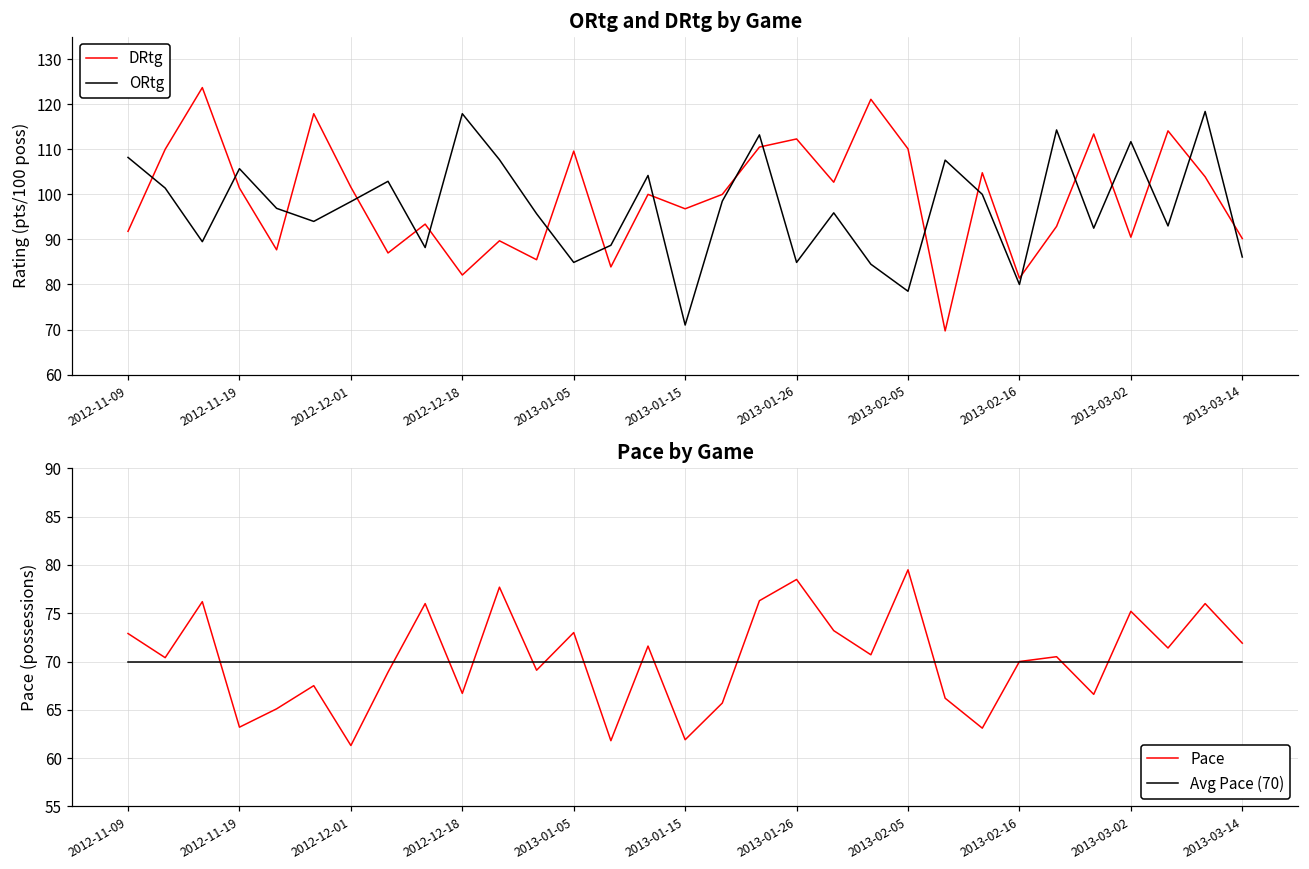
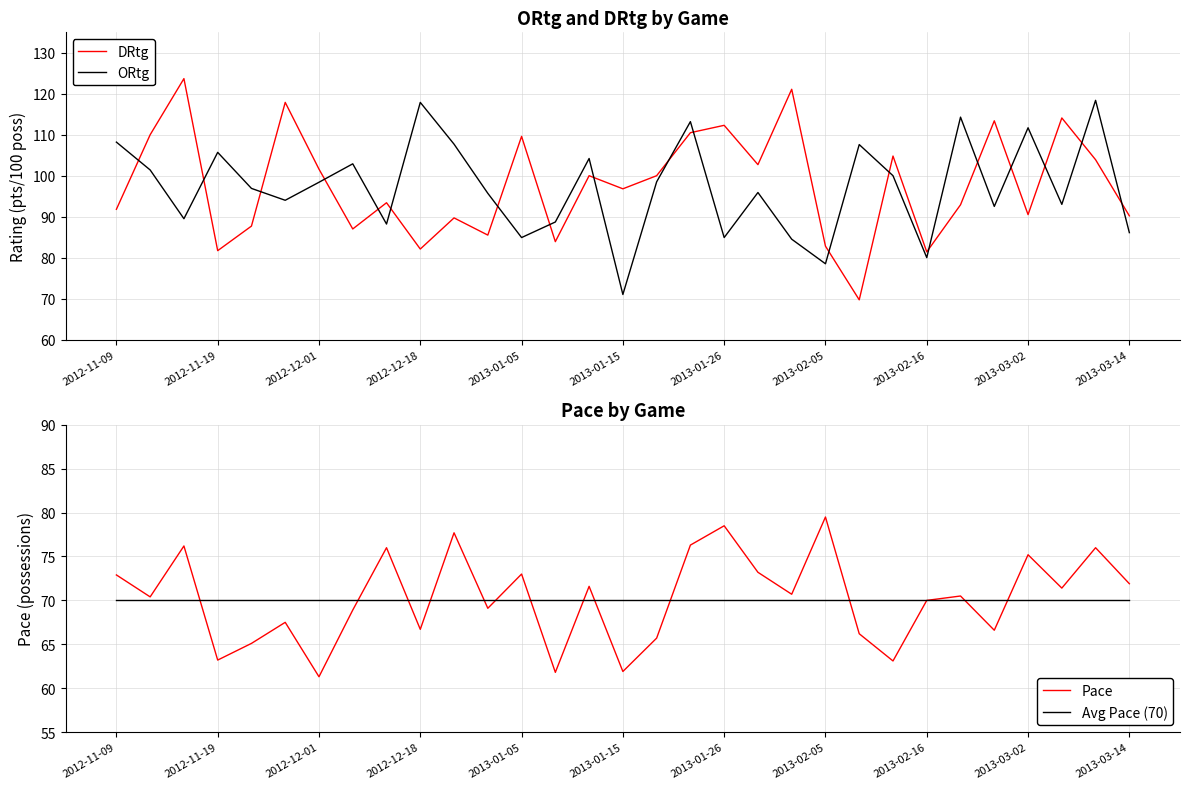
  {
    "ORtg and DRtg by Game": {
      "DRtg": {
        "2012-11-09": 92,
-       "2012-11-19": 101,
+       "2012-11-19": 82,
        "2012-12-01": 102,
        "2012-12-18": 82,
        "2013-01-05": 110,
        "2013-01-15": 97,
        "2013-01-26": 112,
-       "2013-02-05": 110,
+       "2013-02-05": 83,
        "2013-02-16": 81,
        "2013-03-02": 91,
        "2013-03-14": 90
      },
      "ORtg": {
        "2012-11-09": 108,
        "2012-11-19": 106,
        "2012-12-01": 98,
        "2012-12-18": 118,
        "2013-01-05": 85,
        "2013-01-15": 71,
        "2013-01-26": 85,
        "2013-02-05": 79,
        "2013-02-16": 80,
        "2013-03-02": 112,
        "2013-03-14": 86
      }
    },
    "Pace by Game": {
      "Pace": {
        "2012-11-09": 73,
        "2012-11-19": 63,
        "2012-12-01": 61,
        "2012-12-18": 67,
        "2013-01-05": 73,
        "2013-01-15": 62,
        "2013-01-26": 79,
        "2013-02-05": 80,
        "2013-03-02": 75,
        "2013-03-14": 72
      },
      "Avg Pace (70)": {
        "2012-11-09": 70,
        "2012-11-19": 70,
        "2012-12-01": 70,
        "2012-12-18": 70,
        "2013-01-05": 70,
        "2013-01-15": 70,
        "2013-01-26": 70,
        "2013-02-05": 70,
        "2013-03-02": 70,
        "2013-03-14": 70
      }
    }
  }
